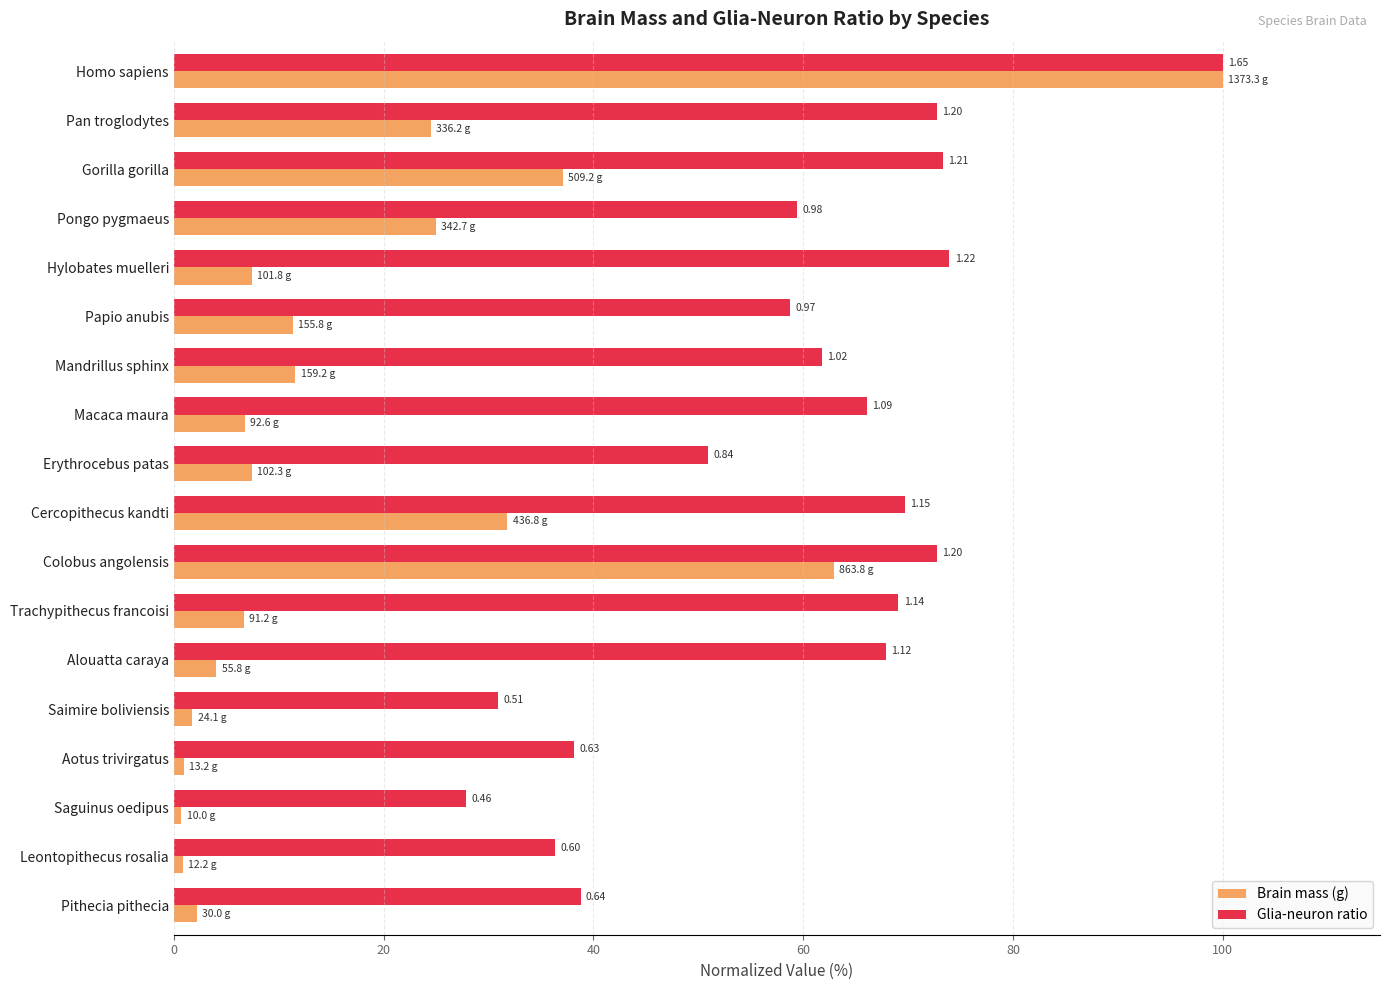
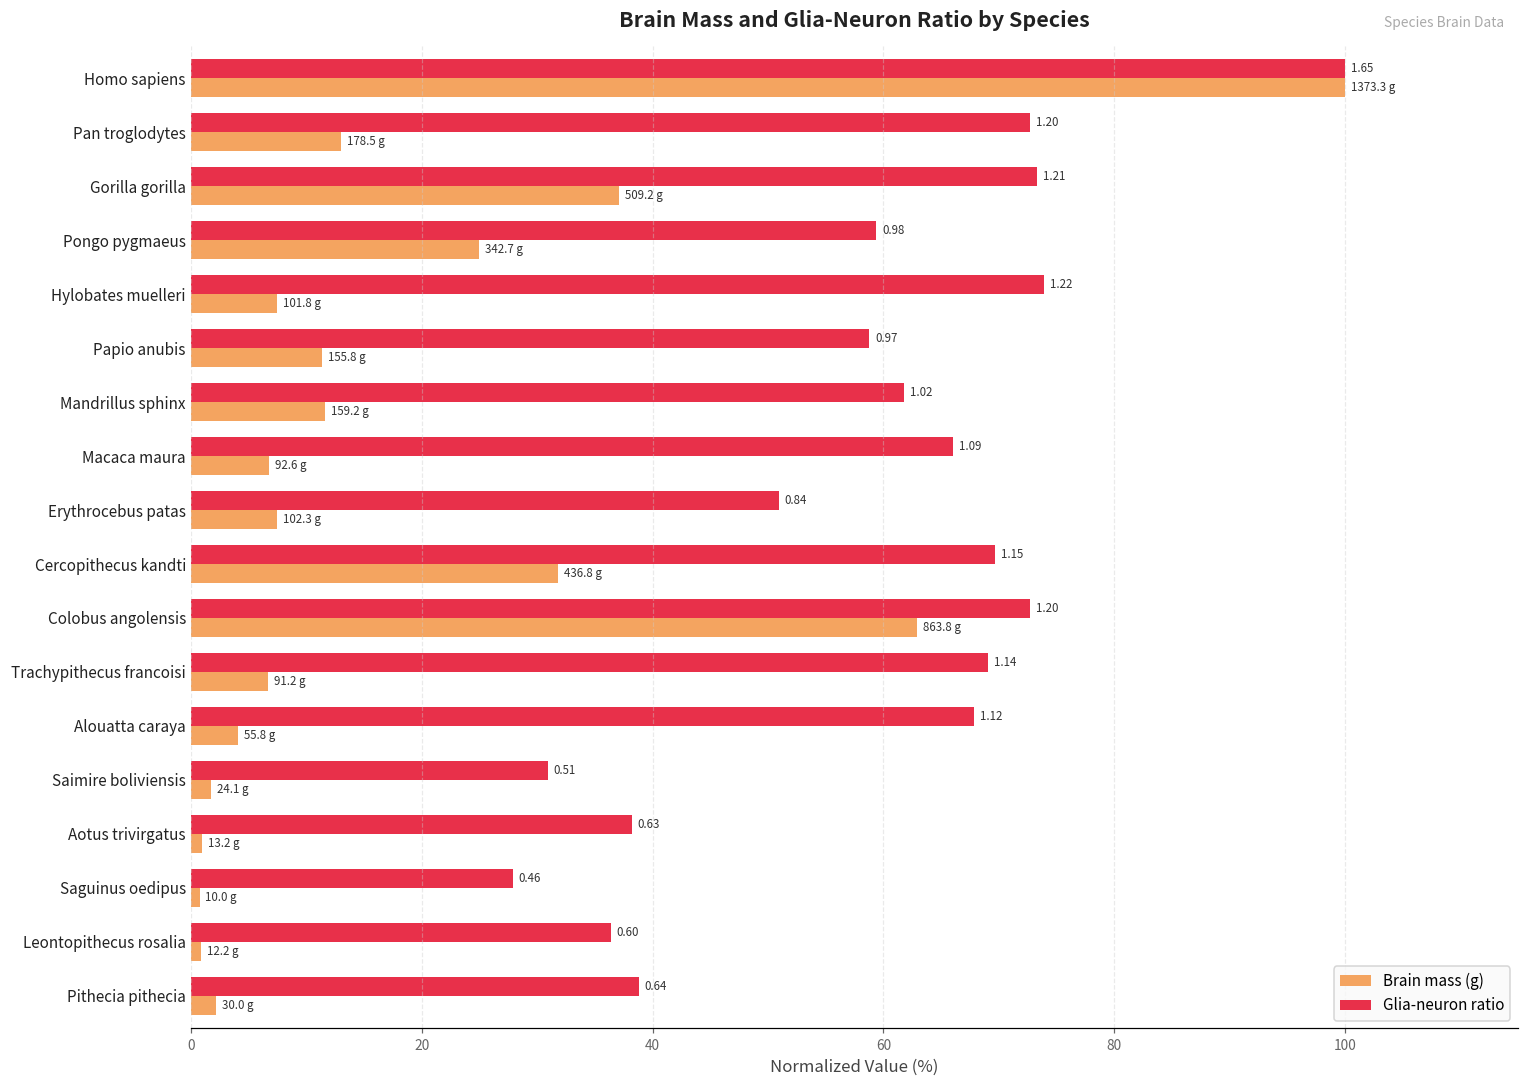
  {
    "Brain mass (g)": {
-     "Pan troglodytes": 336.2
+     "Pan troglodytes": 178.5
    }
  }
